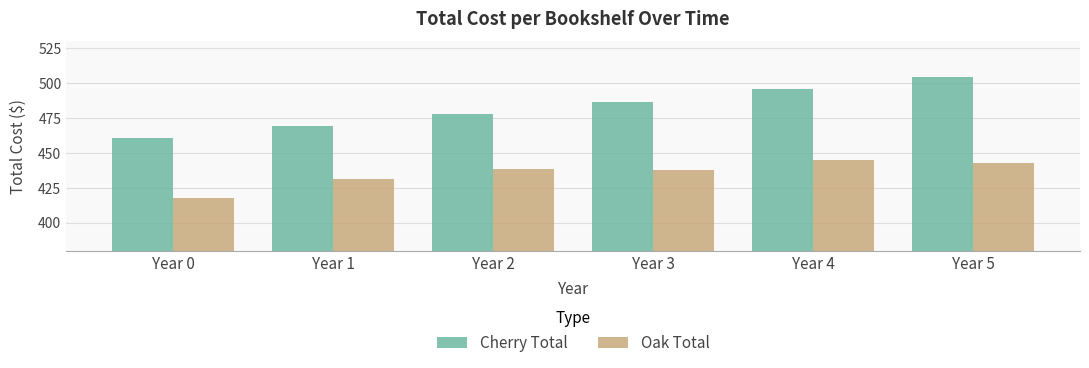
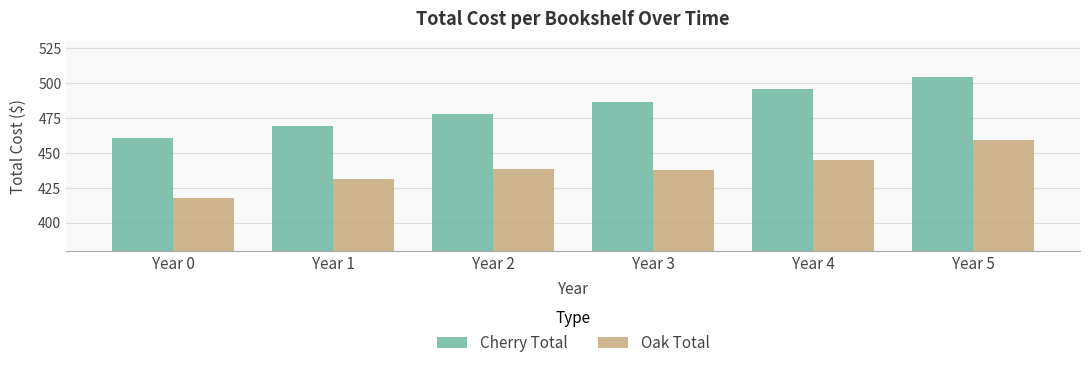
  {
    "Cherry Total": {
      "Year 0": 461,
      "Year 1": 469,
      "Year 2": 478,
      "Year 3": 487,
      "Year 4": 496,
      "Year 5": 505
    },
    "Oak Total": {
      "Year 0": 418,
      "Year 1": 432,
      "Year 2": 438,
      "Year 3": 438,
      "Year 4": 445,
-     "Year 5": 443
+     "Year 5": 459
    }
  }
